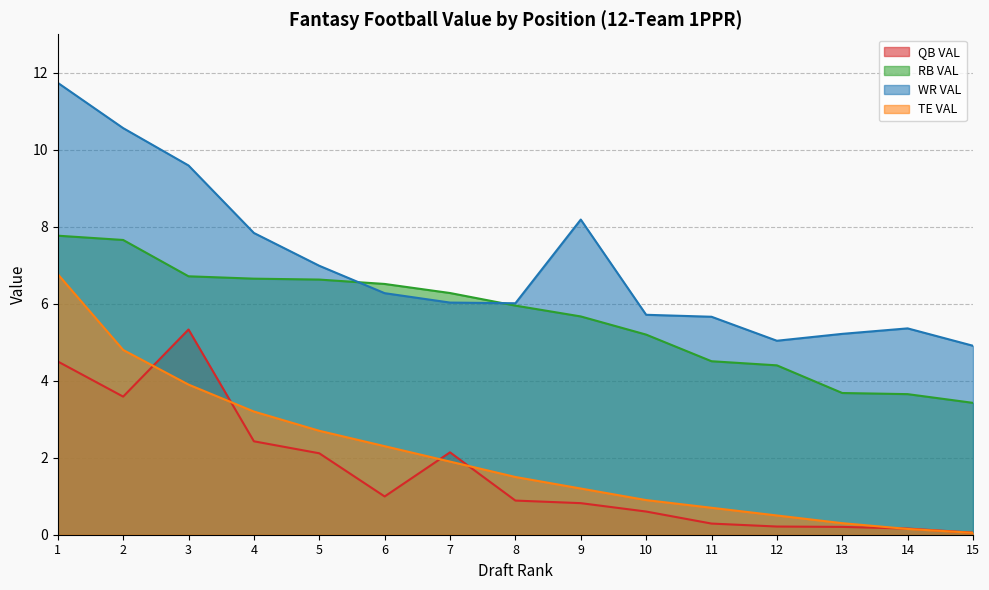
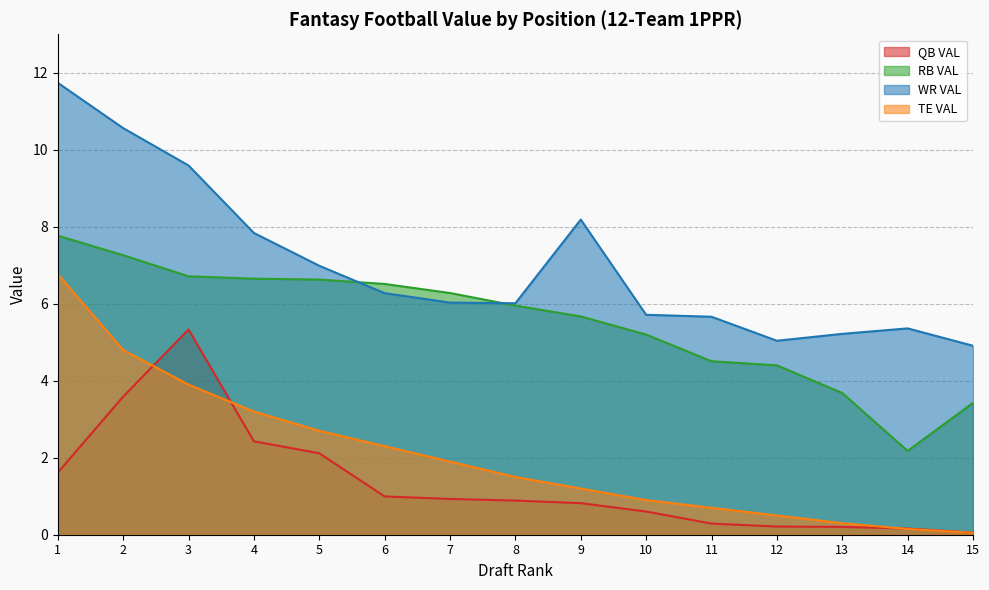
  {
    "QB VAL": {
-     "1": 4.5,
+     "1": 1.6,
      "2": 3.6,
      "3": 5.3,
      "4": 2.4,
      "5": 2.1,
      "6": 1.0,
-     "7": 2.1,
+     "7": 0.9,
      "8": 0.9,
      "9": 0.8,
      "10": 0.6,
      "11": 0.3,
      "12": 0.2,
      "13": 0.2
    },
    "RB VAL": {
      "1": 7.8,
-     "2": 7.7,
+     "2": 7.3,
      "3": 6.7,
      "4": 6.7,
      "5": 6.6,
      "6": 6.5,
      "7": 6.3,
      "9": 5.7,
      "10": 5.2,
      "11": 4.5,
      "12": 4.4,
      "13": 3.7,
-     "14": 3.7,
+     "14": 2.2,
      "15": 3.4
    },
    "WR VAL": {
      "1": 11.7,
      "2": 10.6,
      "3": 9.6,
      "4": 7.8,
      "5": 7.0,
      "6": 6.3,
      "7": 6.0,
      "9": 8.2,
      "10": 5.7,
      "11": 5.7,
      "12": 5.0,
      "13": 5.2,
      "14": 5.4,
      "15": 4.9
    },
    "TE VAL": {
      "1": 6.8,
      "2": 4.8,
      "3": 3.9,
      "4": 3.2,
      "5": 2.7,
      "6": 2.3,
      "7": 1.9,
      "8": 1.5,
      "9": 1.2,
      "10": 0.9,
      "11": 0.7,
      "12": 0.5,
      "13": 0.3
    }
  }
